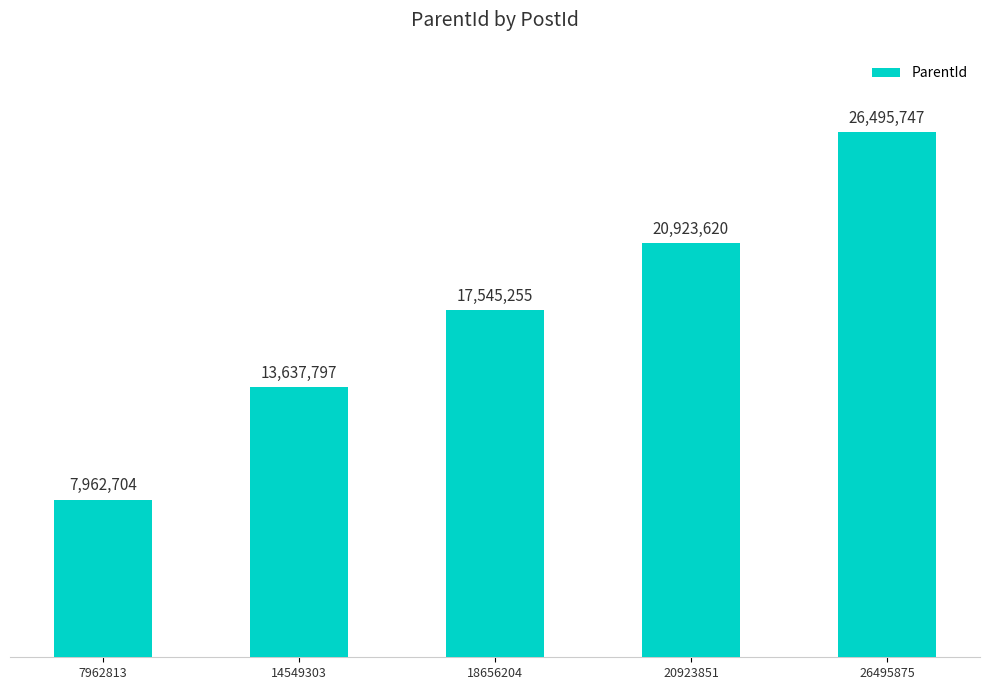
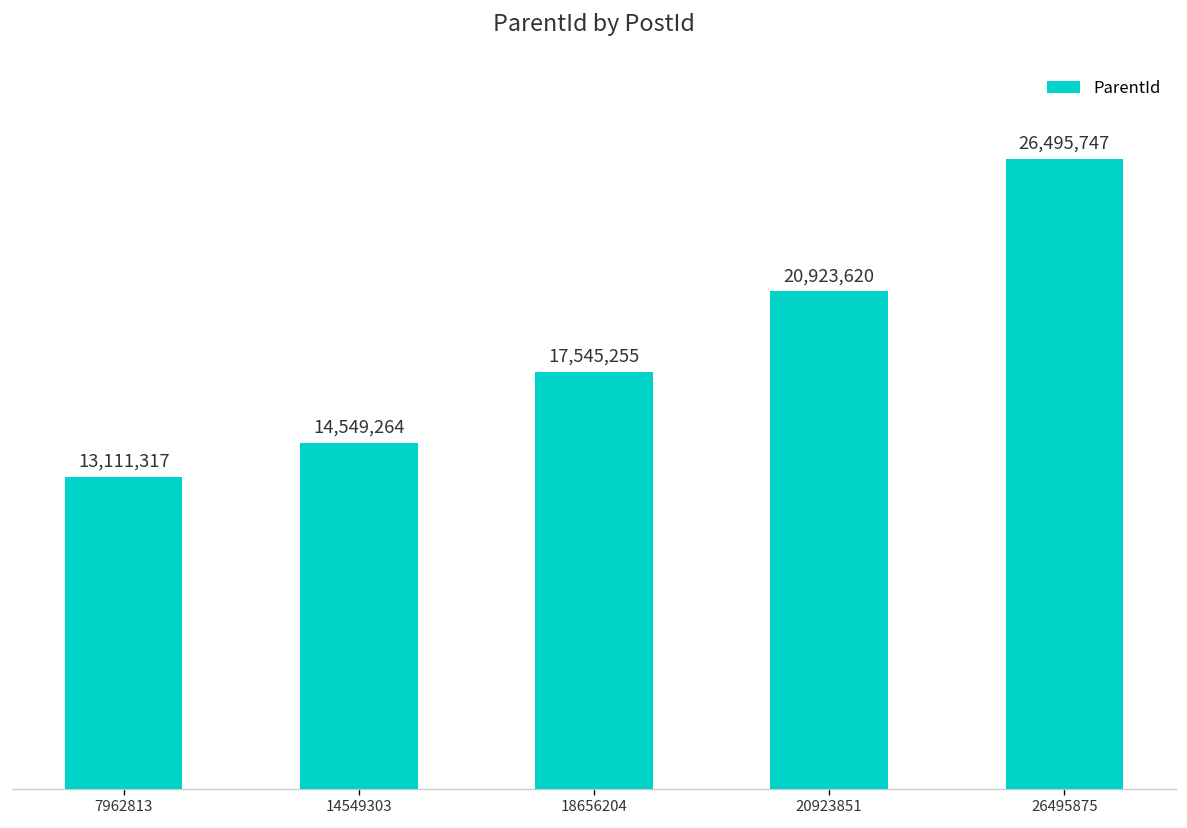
  {
-   "7962813": "7,962,704",
-   "14549303": "13,637,797",
+   "7962813": "13,111,317",
+   "14549303": "14,549,264",
    "18656204": "17,545,255",
    "20923851": "20,923,620",
    "26495875": "26,495,747"
  }
